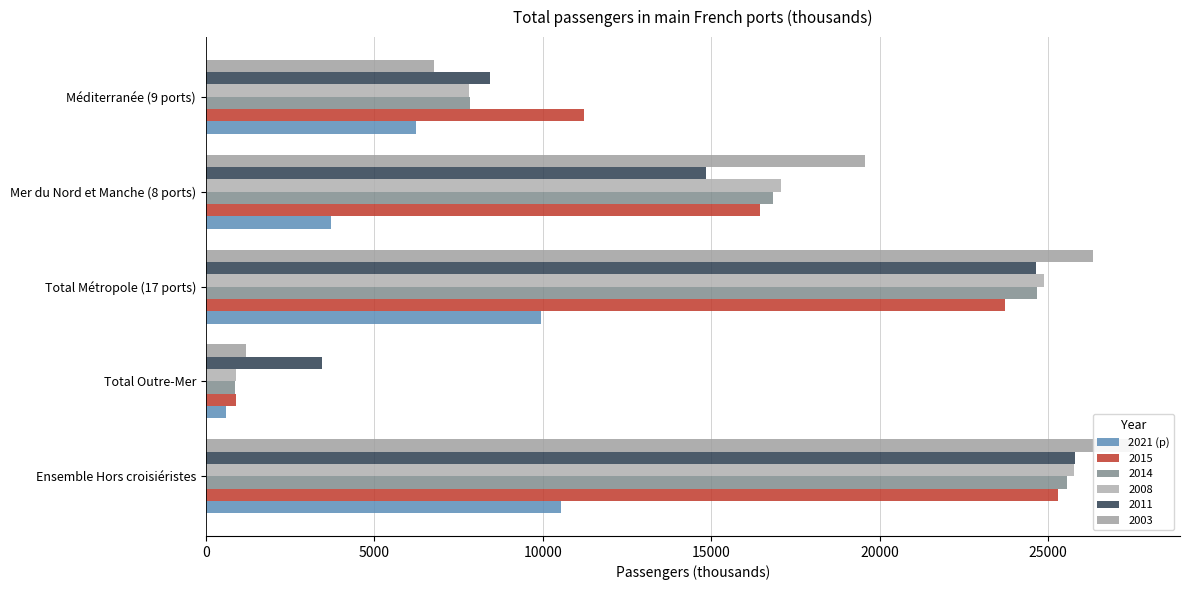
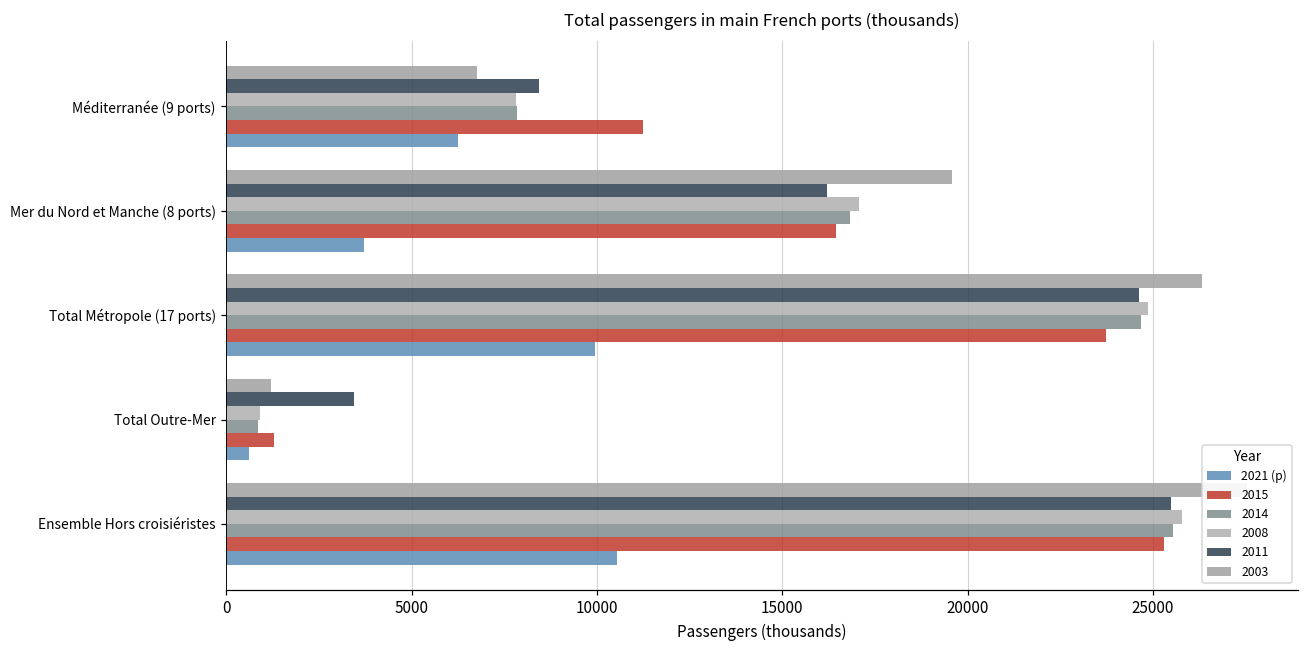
  {
    "2015": {
      "Méditerranée (9 ports)": 11200,
      "Mer du Nord et Manche (8 ports)": 16400,
      "Total Métropole (17 ports)": 23700,
-     "Total Outre-Mer": 900,
+     "Total Outre-Mer": 1300,
      "Ensemble Hors croisiéristes": 25300
    },
    "2011": {
      "Méditerranée (9 ports)": 8400,
-     "Mer du Nord et Manche (8 ports)": 14900,
+     "Mer du Nord et Manche (8 ports)": 16200,
      "Total Métropole (17 ports)": 24600,
      "Total Outre-Mer": 3400,
-     "Ensemble Hors croisiéristes": 25800
+     "Ensemble Hors croisiéristes": 25500
    }
  }
